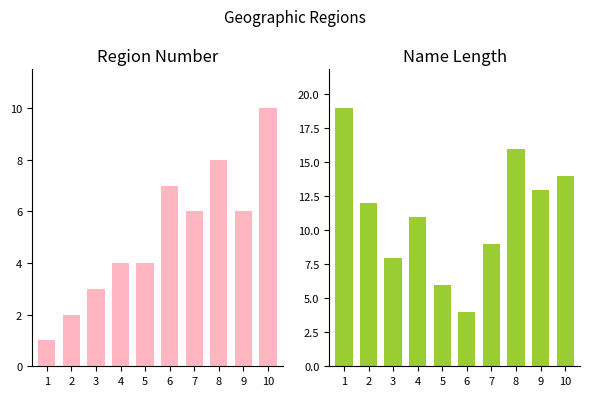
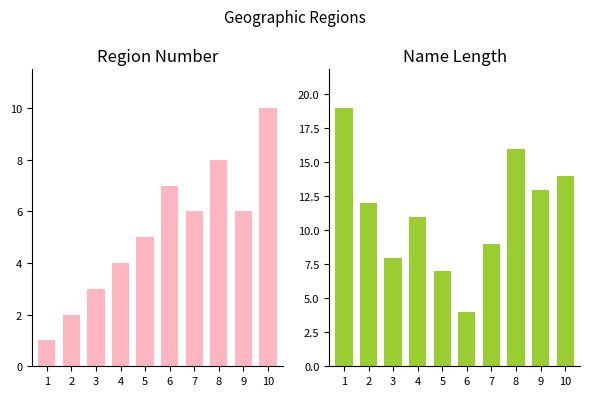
  {
    "Region Number": {
      "1": 1,
      "2": 2,
      "3": 3,
      "4": 4,
-     "5": 4,
+     "5": 5,
      "6": 7,
      "7": 6,
      "8": 8,
      "9": 6,
      "10": 10
    },
    "Name Length": {
      "1": 19,
      "2": 12,
      "3": 8,
      "4": 11,
-     "5": 6,
+     "5": 7,
      "6": 4,
      "7": 9,
      "8": 16,
      "9": 13,
      "10": 14
    }
  }
